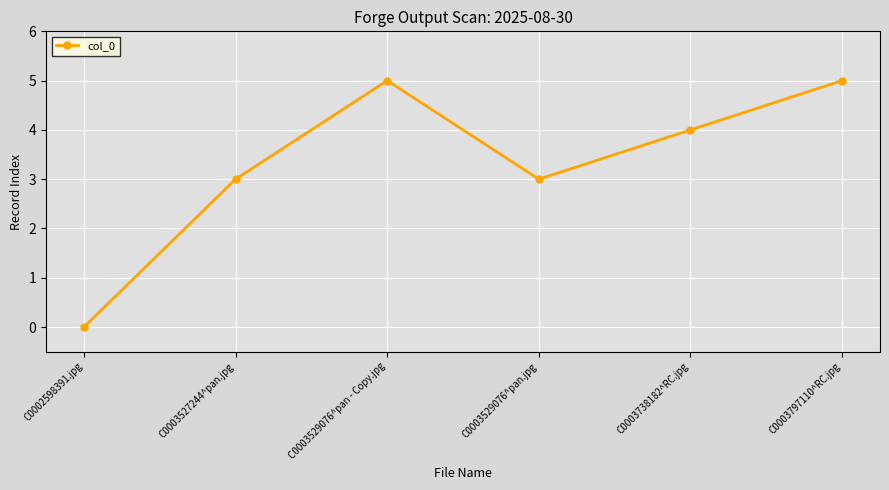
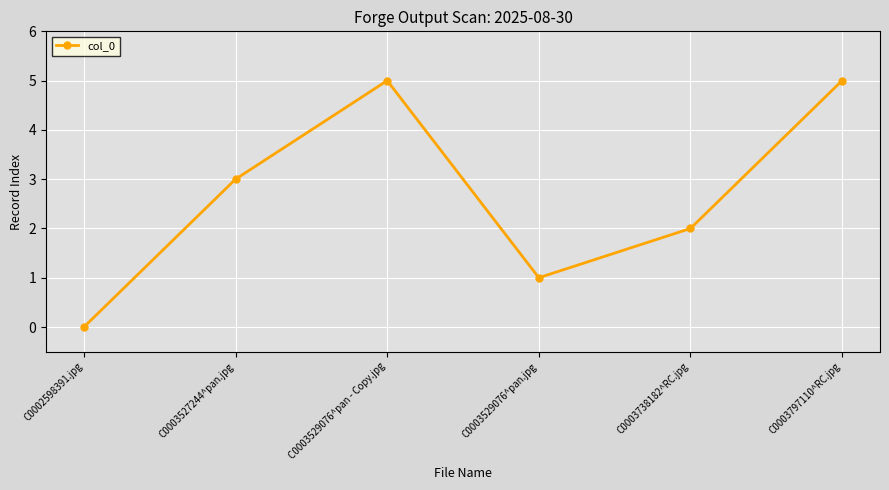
  {
    "C0002598391.jpg": 0,
    "C0003527244^pan.jpg": 3,
    "C0003529076^pan - Copy.jpg": 5,
-   "C0003529076^pan.jpg": 3,
-   "C0003738182^RC.jpg": 4,
+   "C0003529076^pan.jpg": 1,
+   "C0003738182^RC.jpg": 2,
    "C0003797110^RC.jpg": 5
  }
